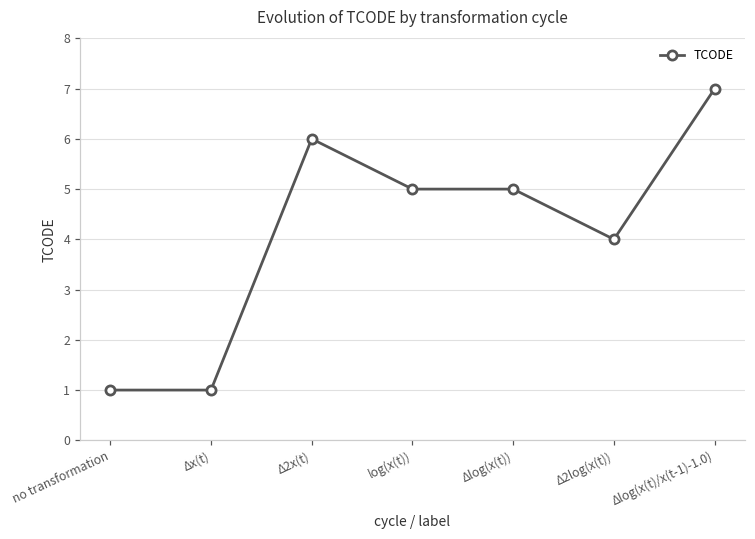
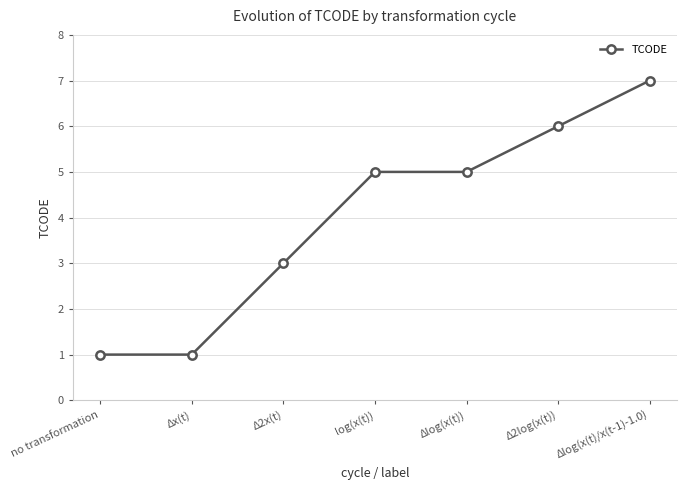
  {
    "no transformation": 1,
    "Δx(t)": 1,
-   "Δ2x(t)": 6,
+   "Δ2x(t)": 3,
    "log(x(t))": 5,
    "Δlog(x(t))": 5,
-   "Δ2log(x(t))": 4,
+   "Δ2log(x(t))": 6,
    "Δlog(x(t)/x(t-1)-1.0)": 7
  }
